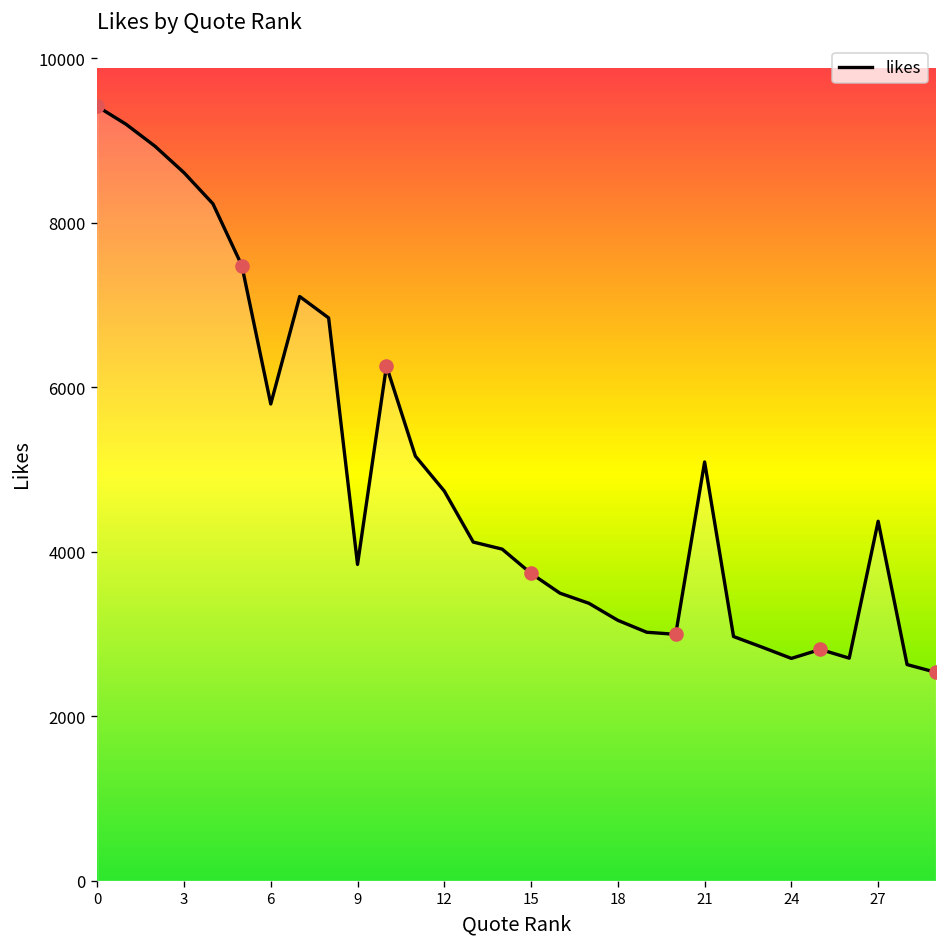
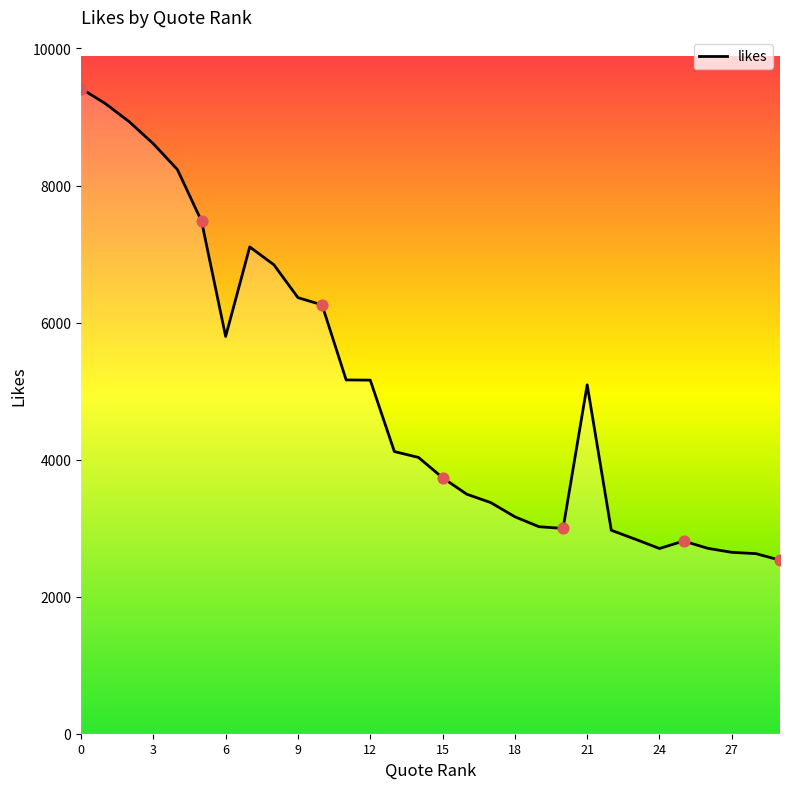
  {
    "likes": {
      "3": 8600,
      "6": 5800,
-     "9": 3800,
-     "12": 4700,
+     "9": 6400,
+     "12": 5200,
      "18": 3200,
      "21": 5100,
      "24": 2700,
-     "27": 4400
+     "27": 2600
    }
  }
